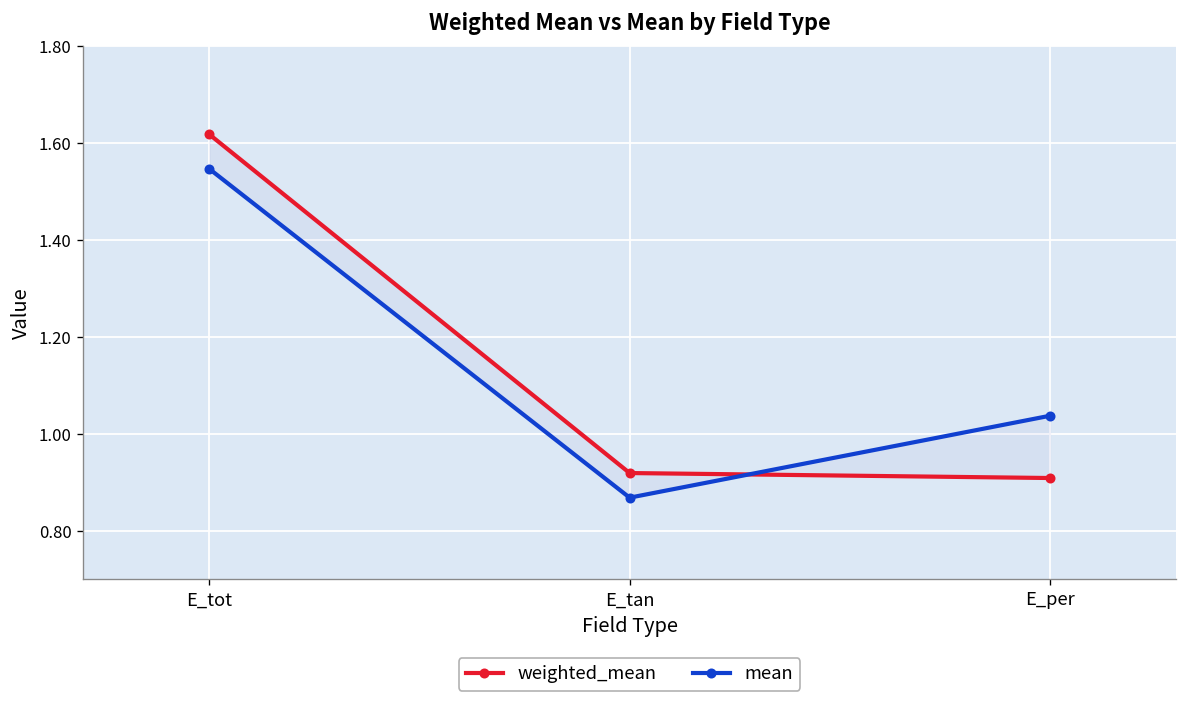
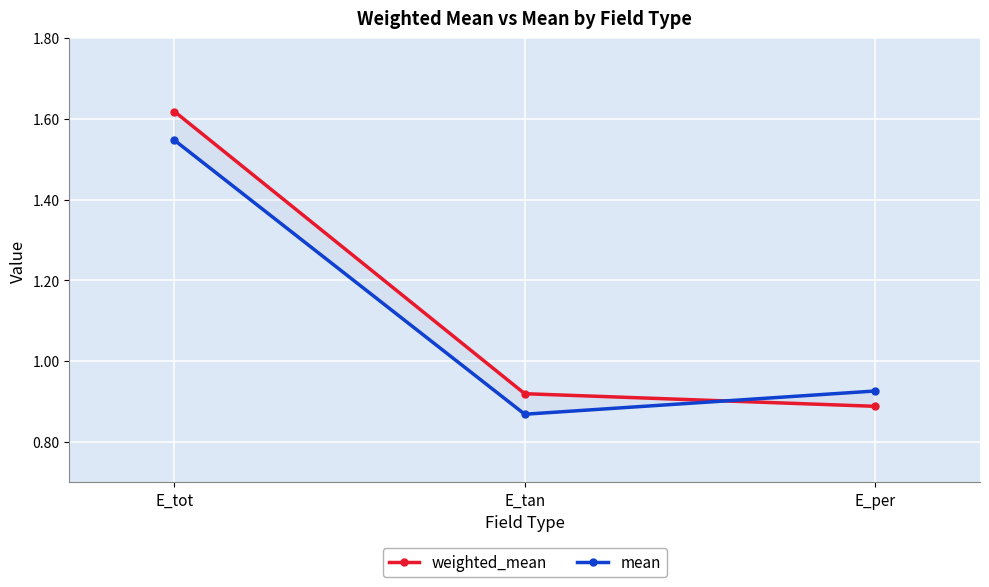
  {
    "weighted_mean": {
-     "E_per": 0.91
+     "E_per": 0.89
    },
    "mean": {
      "E_tot": 1.55,
      "E_tan": 0.87,
-     "E_per": 1.04
+     "E_per": 0.93
    }
  }
